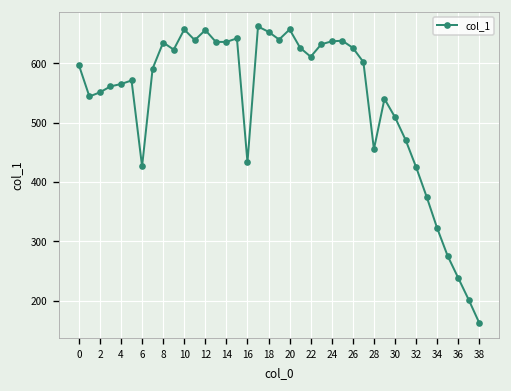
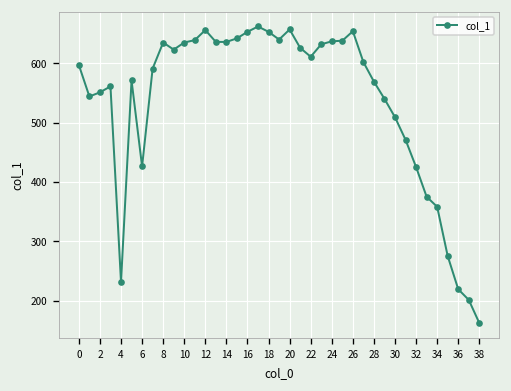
  {
    "0": 600,
    "2": 550,
-   "4": 570,
+   "4": 230,
    "6": 430,
    "8": 640,
-   "10": 660,
+   "10": 640,
    "12": 660,
    "14": 640,
-   "16": 430,
+   "16": 650,
    "18": 650,
    "20": 660,
    "22": 610,
    "24": 640,
-   "26": 630,
-   "28": 460,
+   "26": 650,
+   "28": 570,
    "30": 510,
    "32": 430,
-   "34": 320,
-   "36": 240,
+   "34": 360,
+   "36": 220,
    "38": 160
  }
